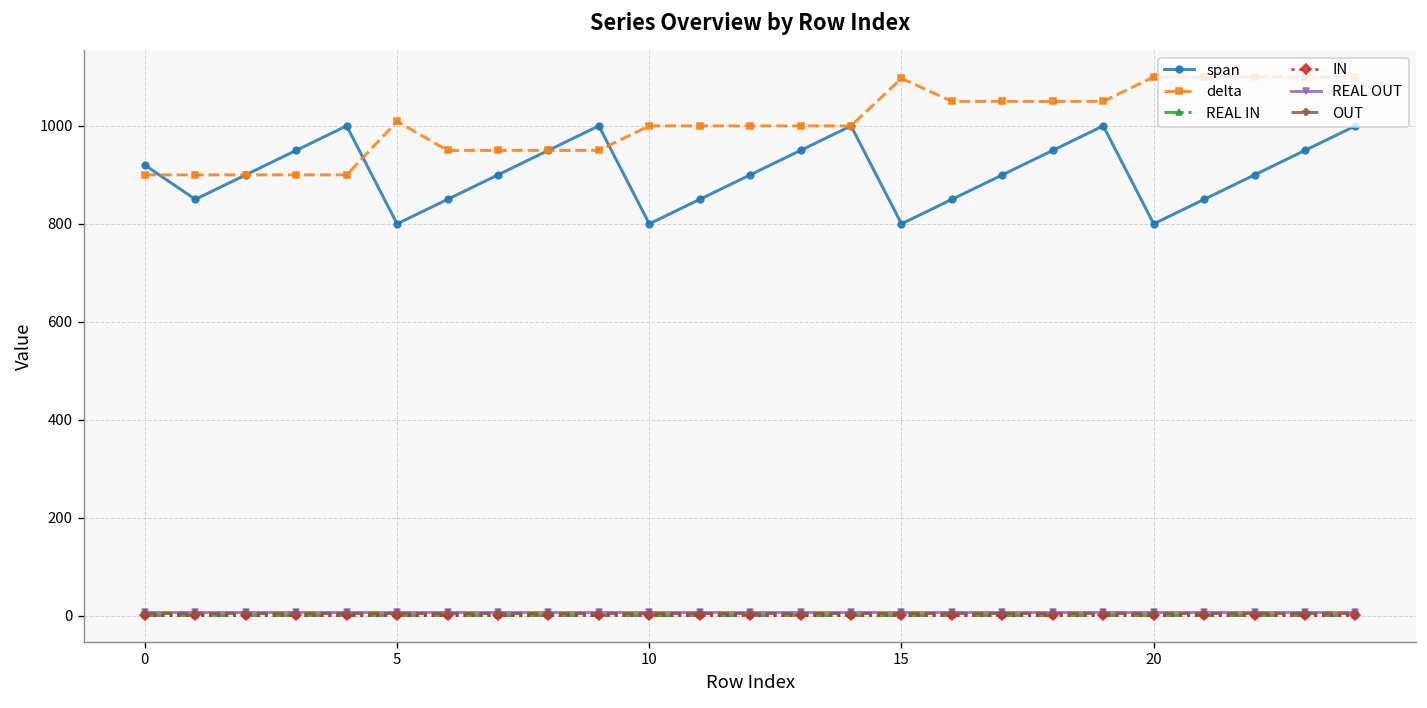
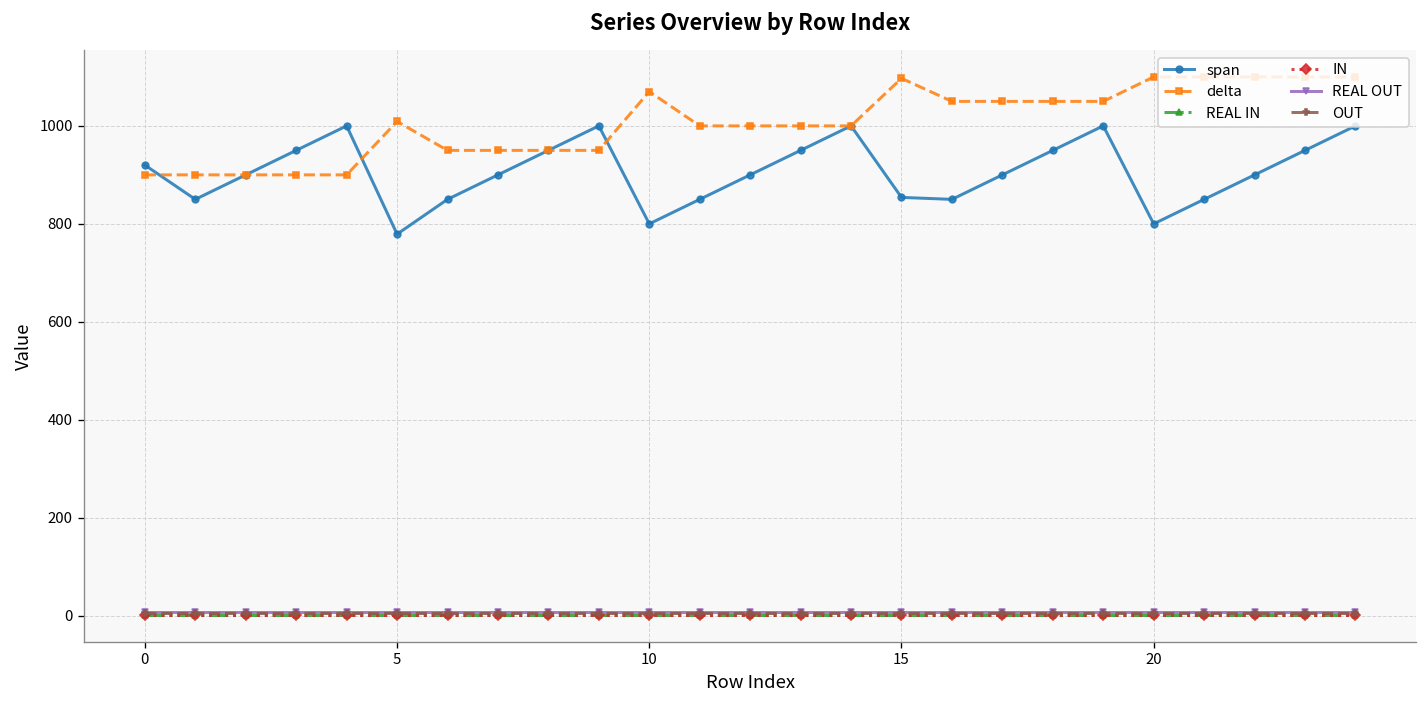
  {
    "span": {
      "0": 920,
-     "5": 800,
+     "5": 780,
      "10": 800,
-     "15": 800,
+     "15": 850,
      "20": 800
    },
    "delta": {
      "0": 900,
      "5": 1010,
-     "10": 1000,
+     "10": 1070,
      "15": 1100,
      "20": 1100
    }
  }
